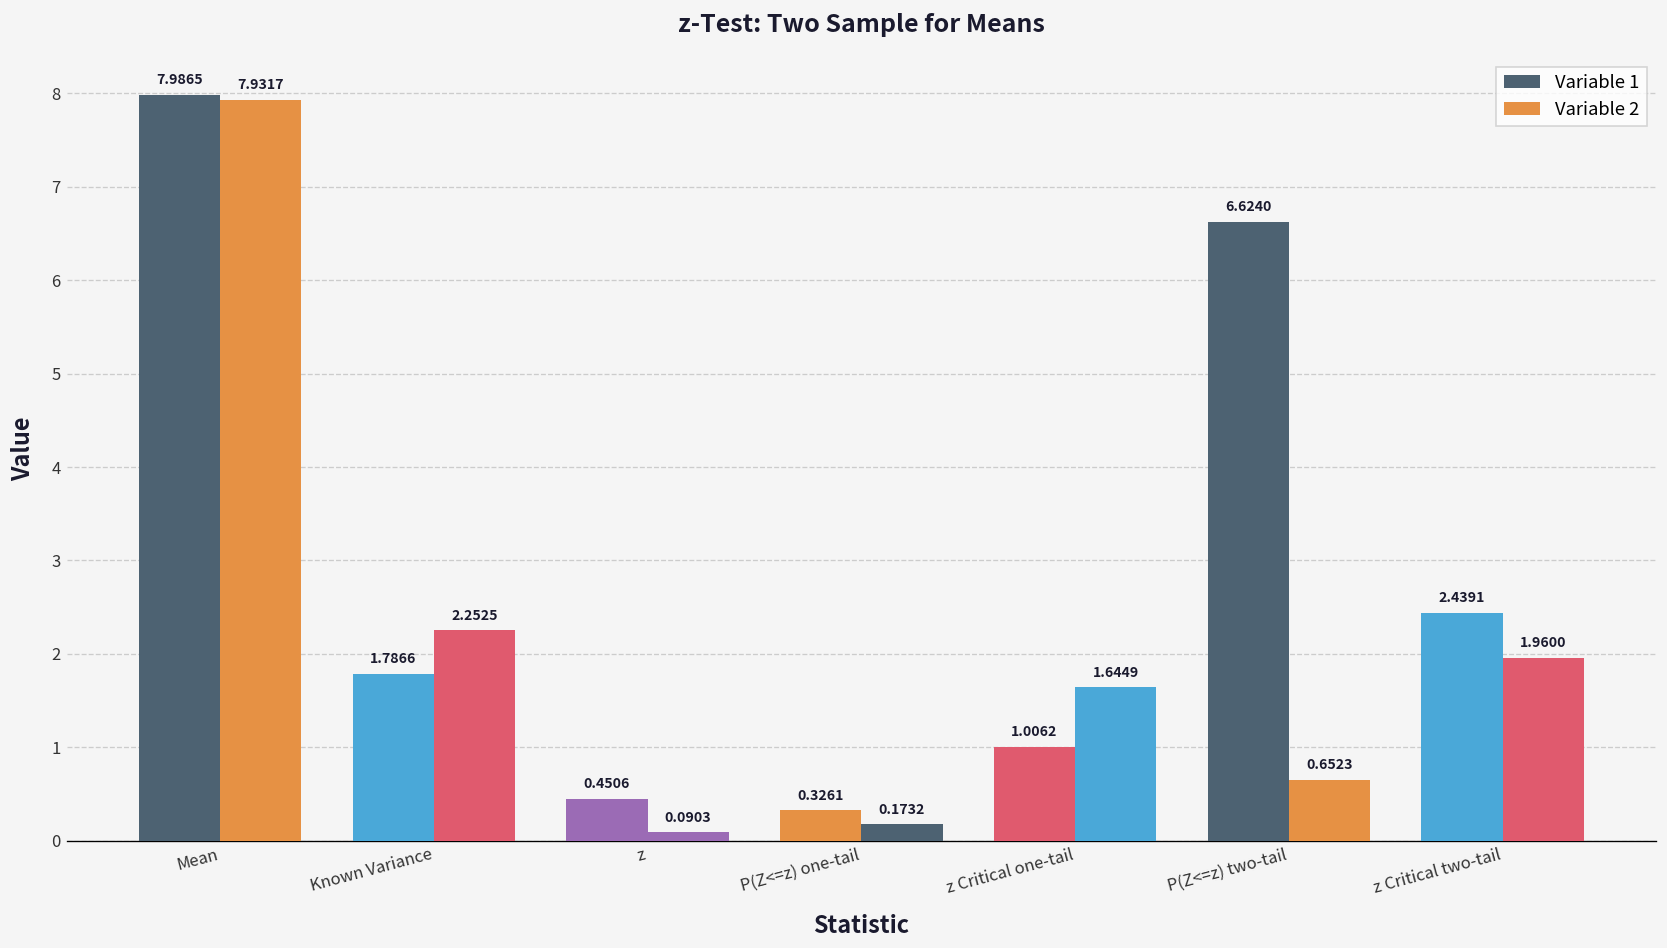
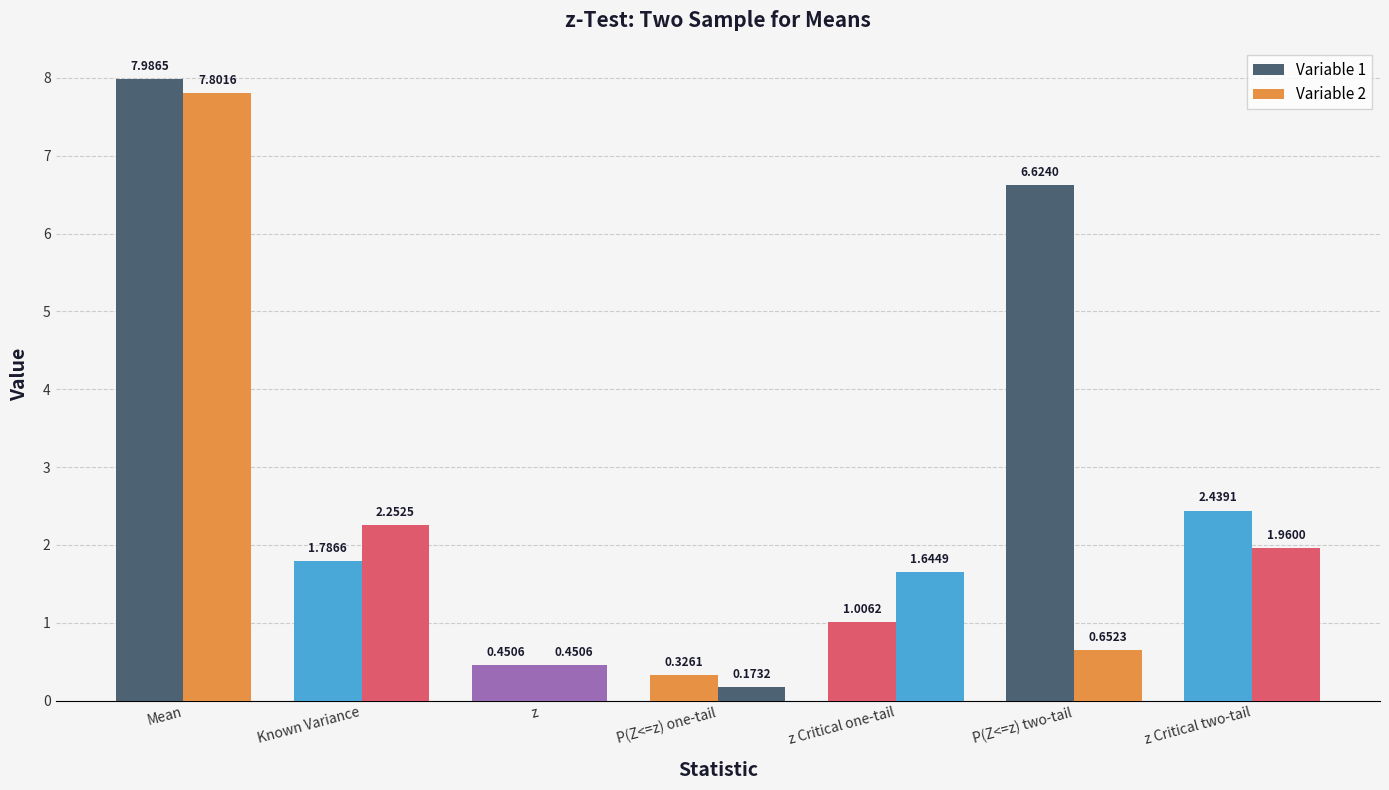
  {
    "Variable 1": {
      "Mean": 7.9865,
      "Known Variance": 1.7866,
      "z": 0.4506,
      "P(Z<=z) one-tail": 0.3261,
      "z Critical one-tail": 1.0062,
      "P(Z<=z) two-tail": 6.6240,
      "z Critical two-tail": 2.4391
    },
    "Variable 2": {
-     "Mean": 7.9317,
+     "Mean": 7.8016,
      "Known Variance": 2.2525,
-     "z": 0.0903,
+     "z": 0.4506,
      "P(Z<=z) one-tail": 0.1732,
      "z Critical one-tail": 1.6449,
      "P(Z<=z) two-tail": 0.6523,
      "z Critical two-tail": 1.9600
    }
  }
